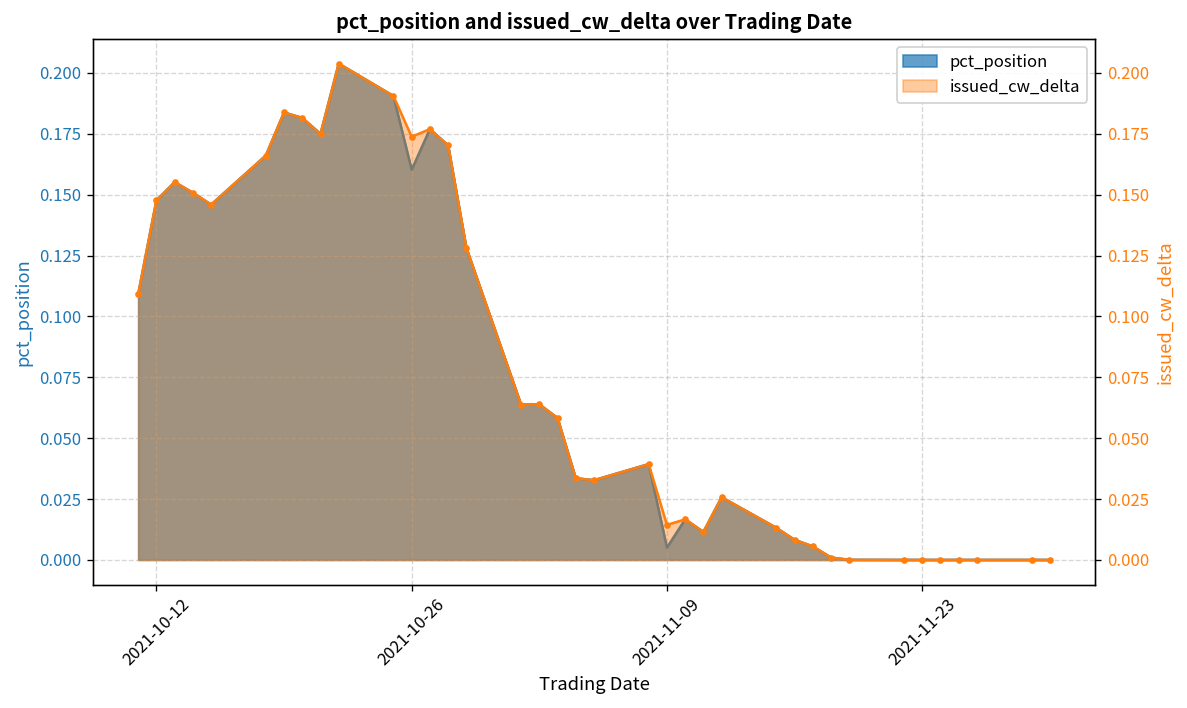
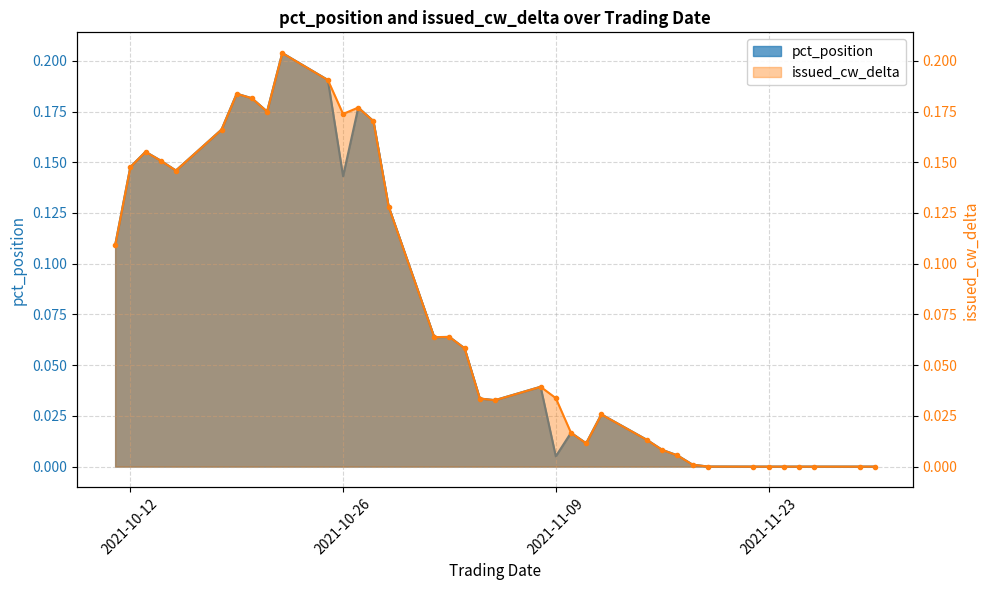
  {
    "pct_position": {
      "2021-10-12": 0.148,
-     "2021-10-26": 0.160,
+     "2021-10-26": 0.143,
      "2021-11-09": 0.005,
      "2021-11-23": 0.000
    },
    "issued_cw_delta": {
      "2021-10-12": 0.148,
      "2021-10-26": 0.174,
-     "2021-11-09": 0.014,
+     "2021-11-09": 0.034,
      "2021-11-23": 0.000
    }
  }
